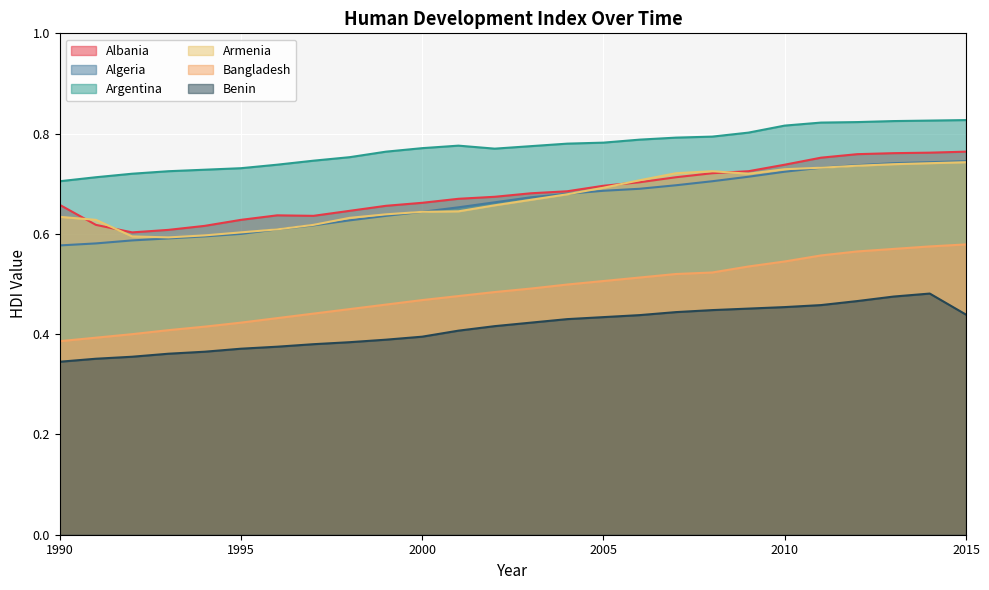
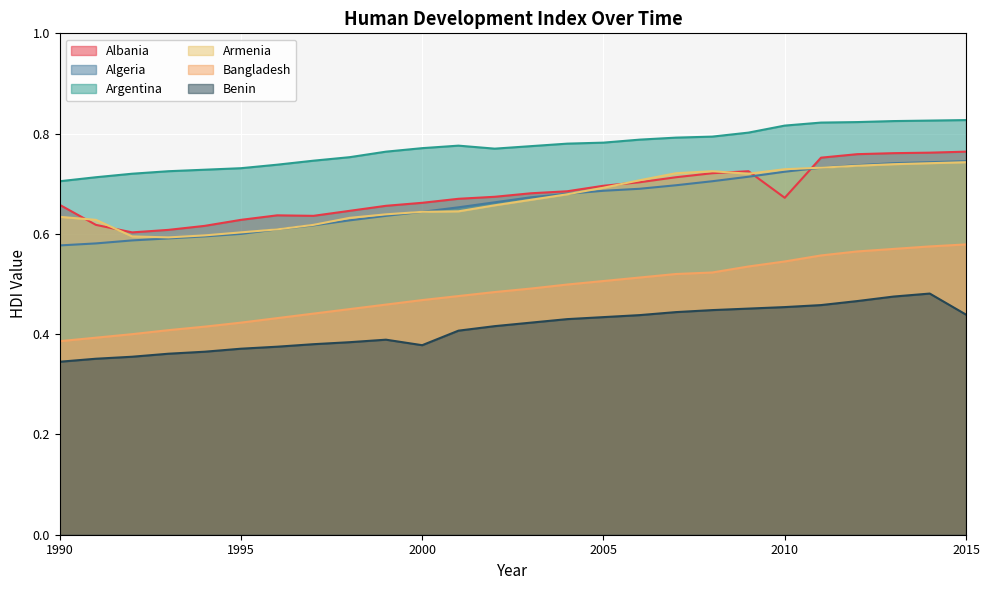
  {
    "Albania": {
      "1990": 0.66,
      "1995": 0.63,
      "2000": 0.66,
-     "2010": 0.74,
+     "2010": 0.67,
      "2015": 0.76
    },
    "Benin": {
      "1990": 0.35,
      "1995": 0.37,
-     "2000": 0.40,
+     "2000": 0.38,
      "2005": 0.43,
      "2010": 0.45,
      "2015": 0.44
    }
  }
